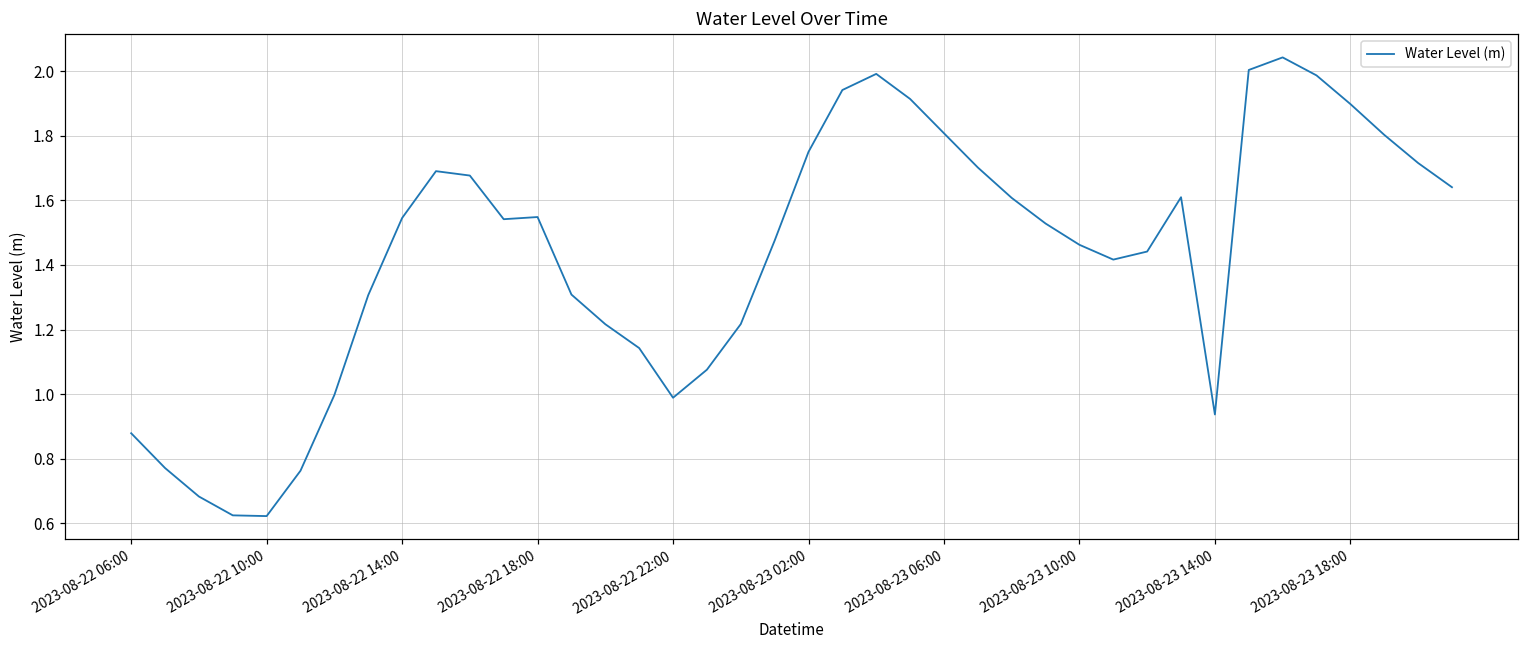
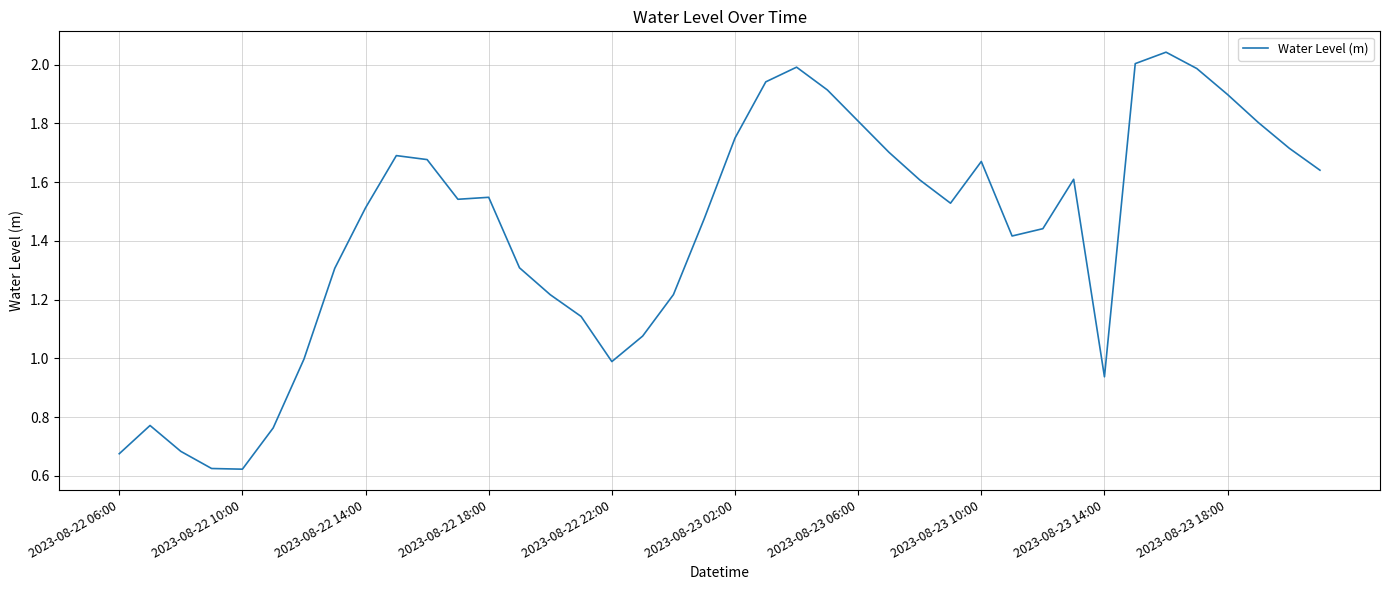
  {
-   "2023-08-22 06:00": 0.88,
+   "2023-08-22 06:00": 0.67,
    "2023-08-22 10:00": 0.62,
-   "2023-08-22 14:00": 1.55,
+   "2023-08-22 14:00": 1.51,
    "2023-08-22 18:00": 1.55,
    "2023-08-22 22:00": 0.99,
    "2023-08-23 02:00": 1.75,
    "2023-08-23 06:00": 1.81,
-   "2023-08-23 10:00": 1.46,
+   "2023-08-23 10:00": 1.67,
    "2023-08-23 14:00": 0.94,
    "2023-08-23 18:00": 1.90
  }
